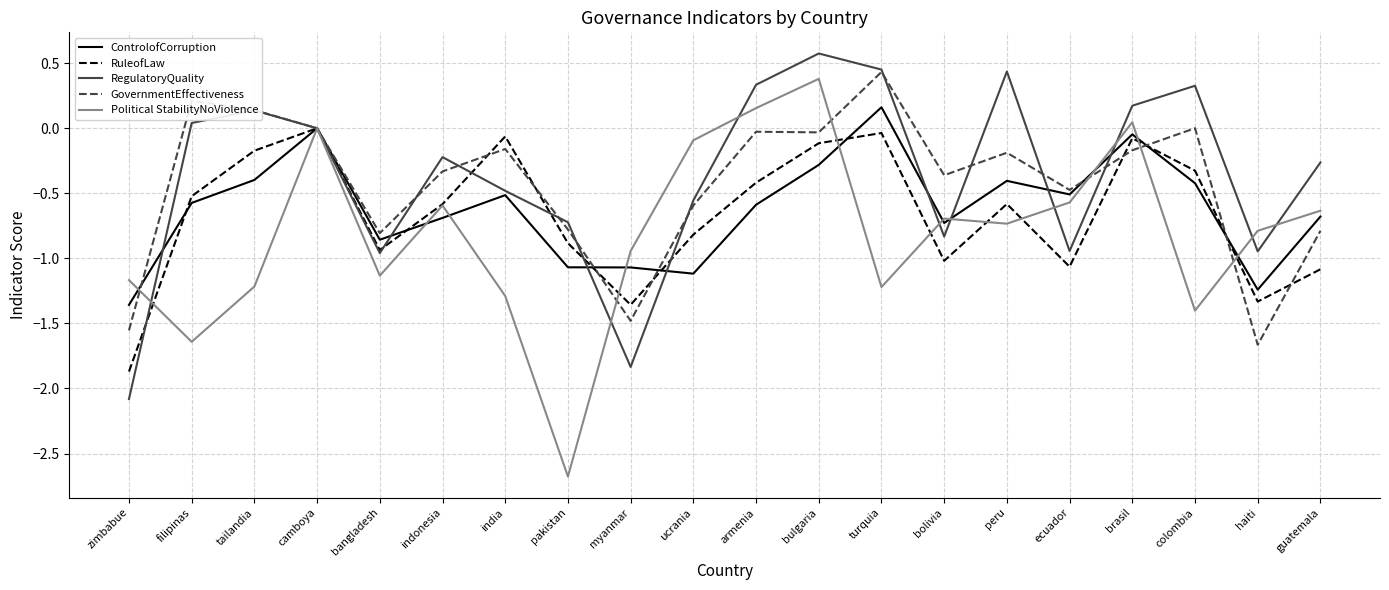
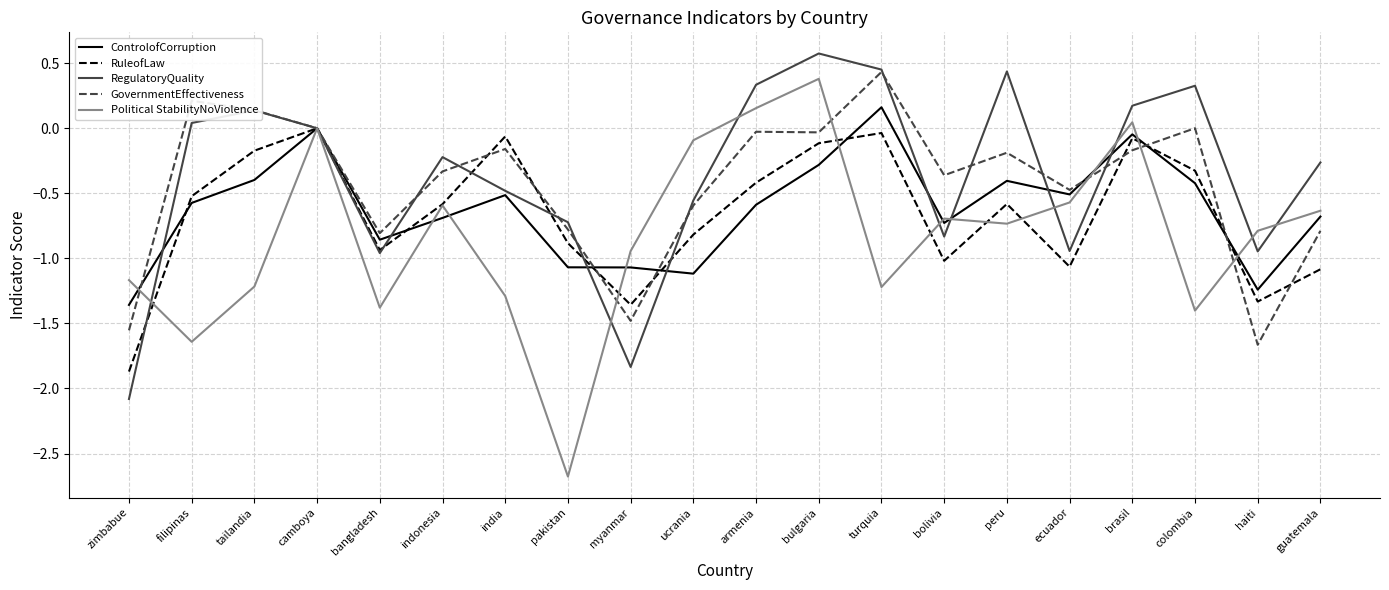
  {
    "Political StabilityNoViolence": {
      "zimbabue": -1.17,
      "filipinas": -1.64,
      "tailandia": -1.22,
-     "bangladesh": -1.13,
+     "bangladesh": -1.38,
      "india": -1.29,
      "pakistan": -2.68,
      "myanmar": -0.94,
      "ucrania": -0.09,
      "armenia": 0.15,
      "bulgaria": 0.38,
      "turquia": -1.22,
      "bolivia": -0.69,
      "peru": -0.73,
      "ecuador": -0.57,
      "brasil": 0.05,
      "colombia": -1.40,
      "haiti": -0.79,
      "guatemala": -0.63
    }
  }
